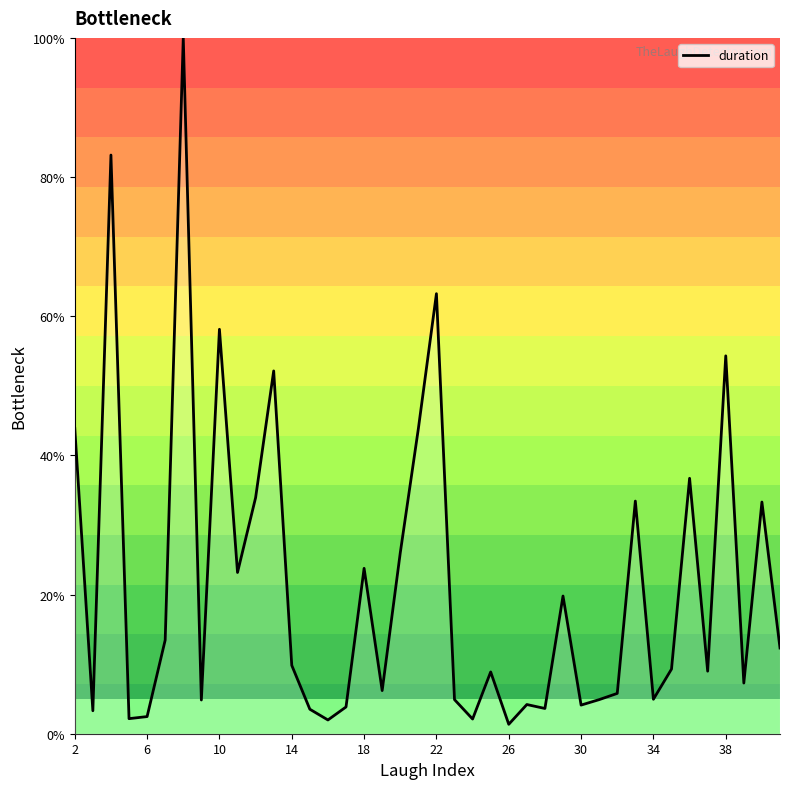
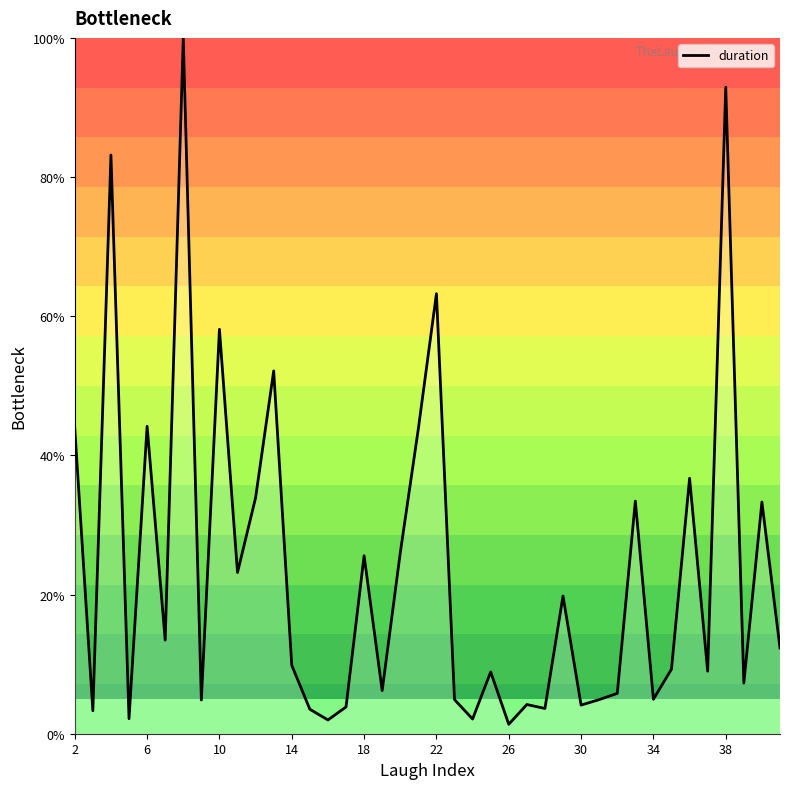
  {
    "2": "44%",
-   "6": "2%",
+   "6": "44%",
    "10": "58%",
    "14": "10%",
-   "18": "24%",
+   "18": "26%",
    "22": "63%",
    "26": "1%",
    "30": "4%",
    "34": "5%",
-   "38": "54%"
+   "38": "93%"
  }
